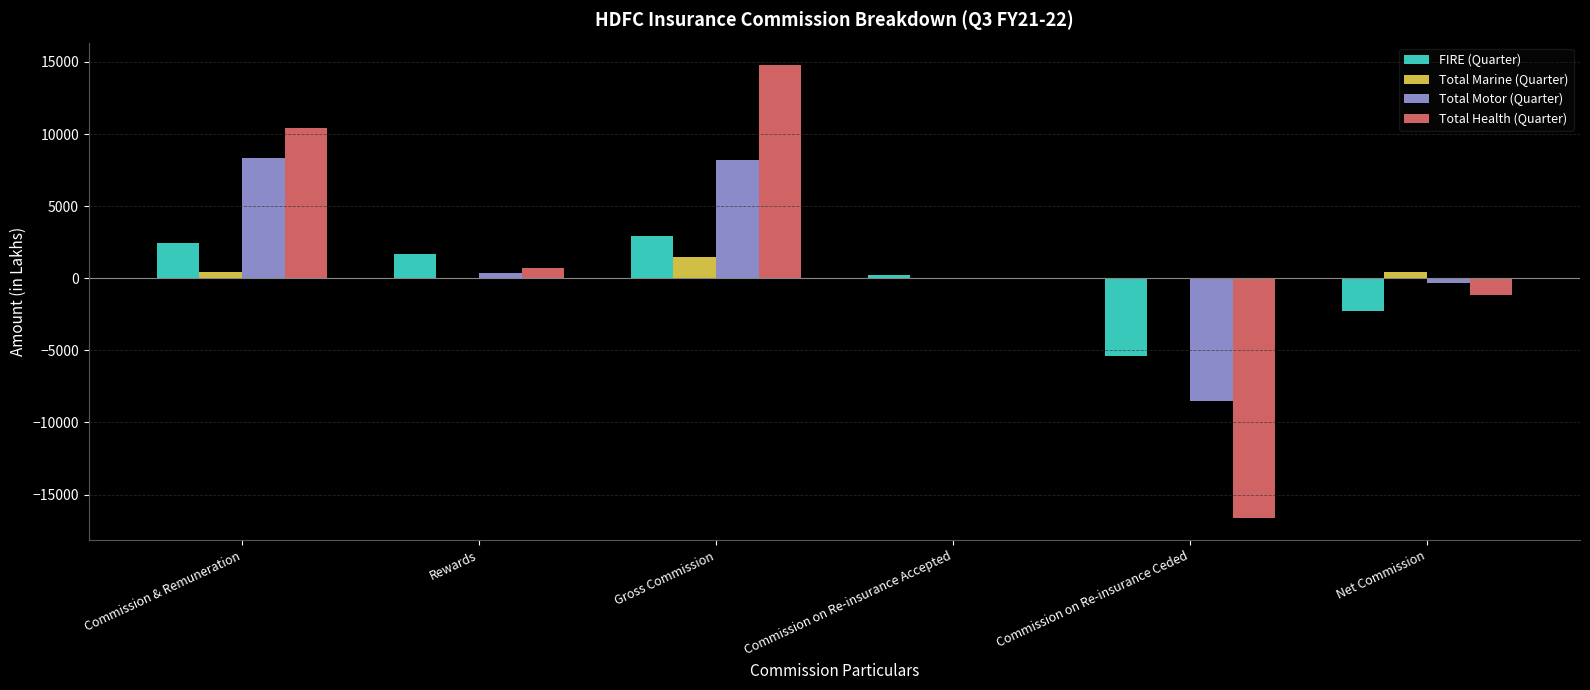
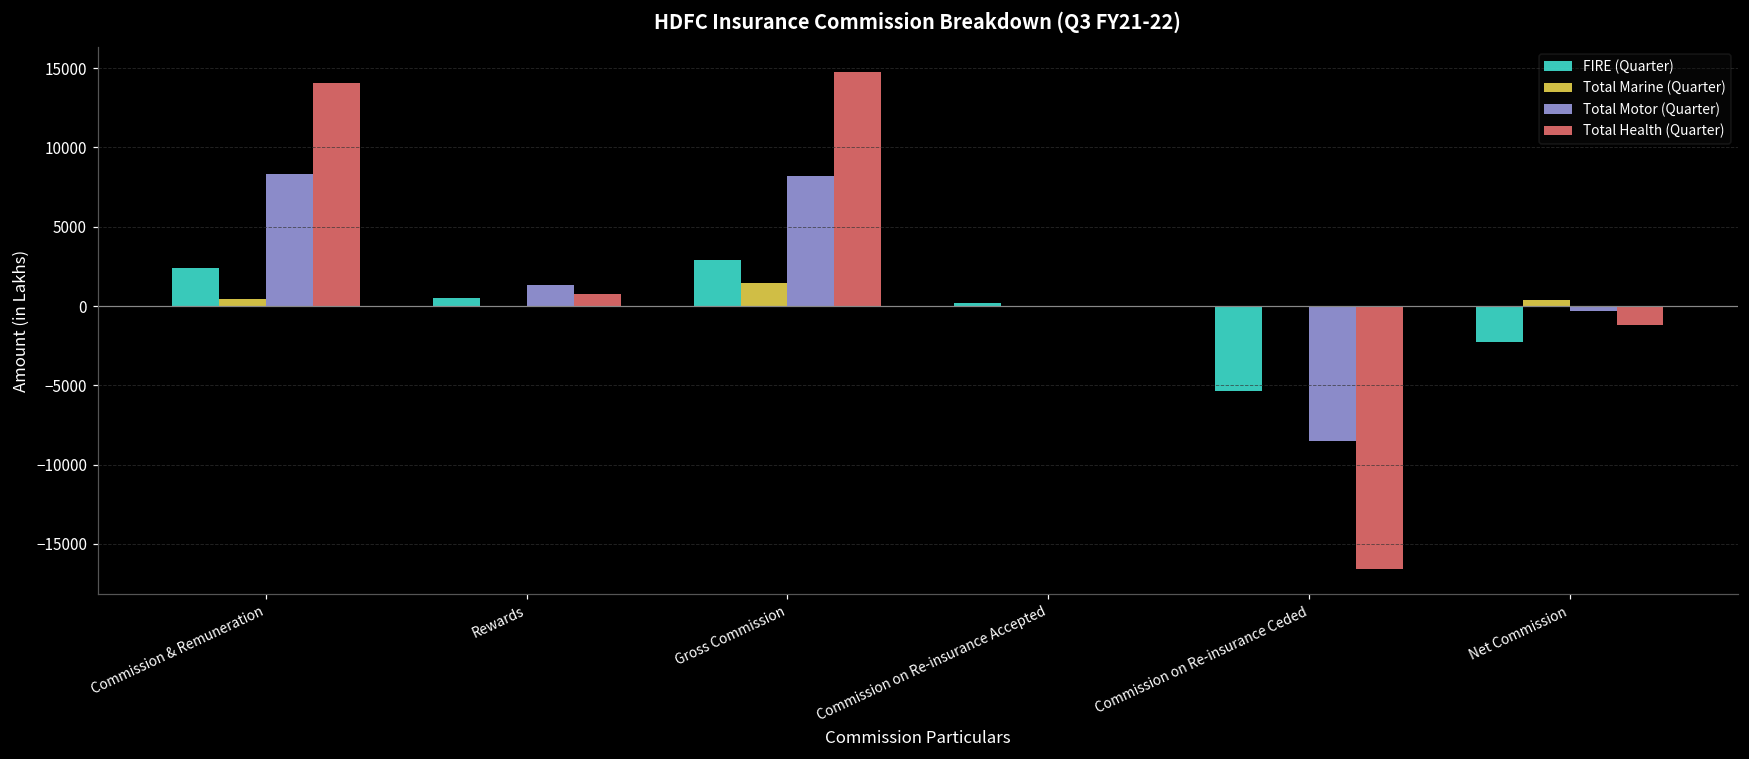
  {
    "FIRE (Quarter)": {
      "Commission & Remuneration": 2400,
-     "Rewards": 1700,
+     "Rewards": 500,
      "Gross Commission": 2900,
      "Commission on Re-insurance Accepted": 200,
      "Commission on Re-insurance Ceded": -5400,
      "Net Commission": -2300
    },
    "Total Marine (Quarter)": {
      "Commission & Remuneration": 400,
      "Gross Commission": 1400,
      "Net Commission": 400
    },
    "Total Motor (Quarter)": {
      "Commission & Remuneration": 8300,
-     "Rewards": 300,
+     "Rewards": 1300,
      "Gross Commission": 8200,
      "Commission on Re-insurance Accepted": 0,
      "Commission on Re-insurance Ceded": -8500,
      "Net Commission": -300
    },
    "Total Health (Quarter)": {
-     "Commission & Remuneration": 10500,
+     "Commission & Remuneration": 14000,
      "Rewards": 700,
      "Gross Commission": 14800,
      "Commission on Re-insurance Accepted": 0,
      "Commission on Re-insurance Ceded": -16600,
      "Net Commission": -1200
    }
  }
